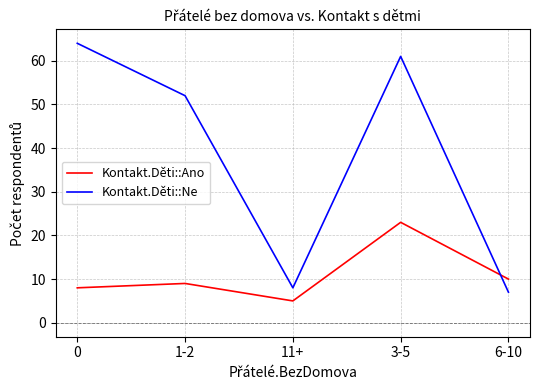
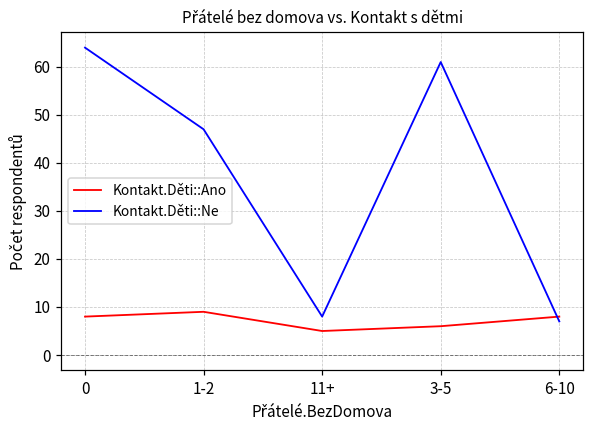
  {
    "Kontakt.Děti::Ano": {
      "0": 8,
      "1-2": 9,
      "11+": 5,
-     "3-5": 23,
-     "6-10": 10
+     "3-5": 6,
+     "6-10": 8
    },
    "Kontakt.Děti::Ne": {
      "0": 64,
-     "1-2": 52,
+     "1-2": 47,
      "11+": 8,
      "3-5": 61,
      "6-10": 7
    }
  }
